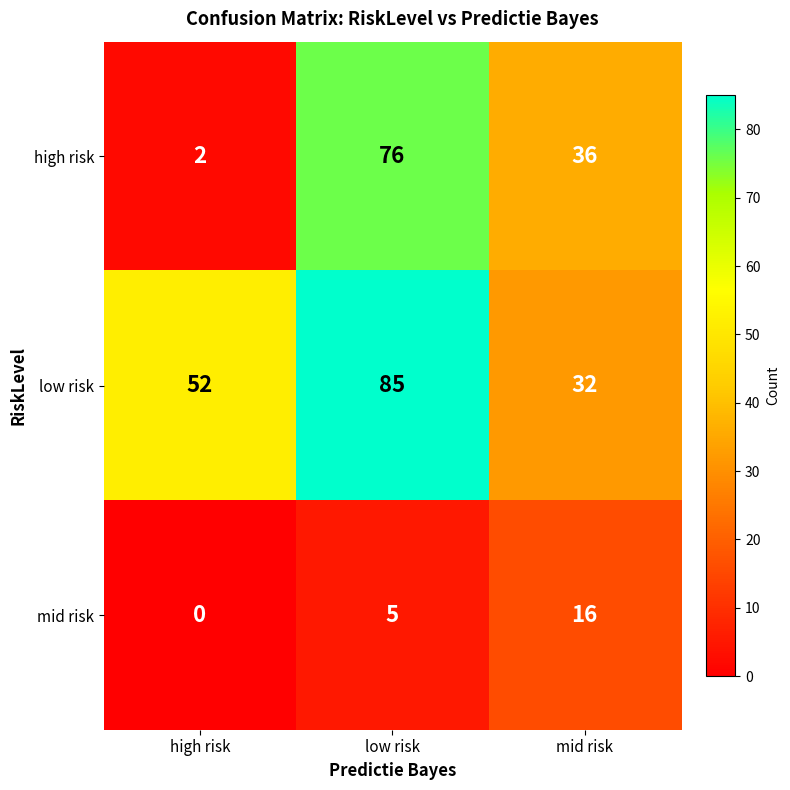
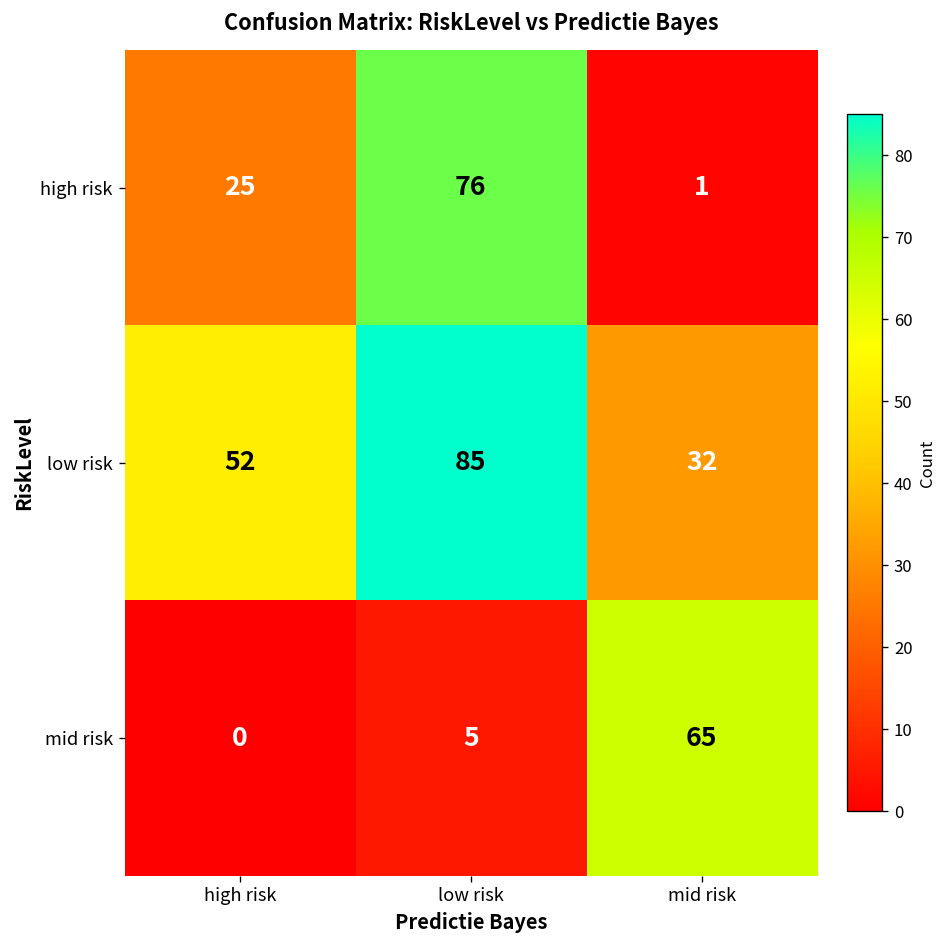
  {
    "high risk": {
-     "high risk": 2,
+     "high risk": 25,
      "low risk": 76,
-     "mid risk": 36
+     "mid risk": 1
    },
    "low risk": {
      "high risk": 52,
      "low risk": 85,
      "mid risk": 32
    },
    "mid risk": {
      "high risk": 0,
      "low risk": 5,
-     "mid risk": 16
+     "mid risk": 65
    }
  }
